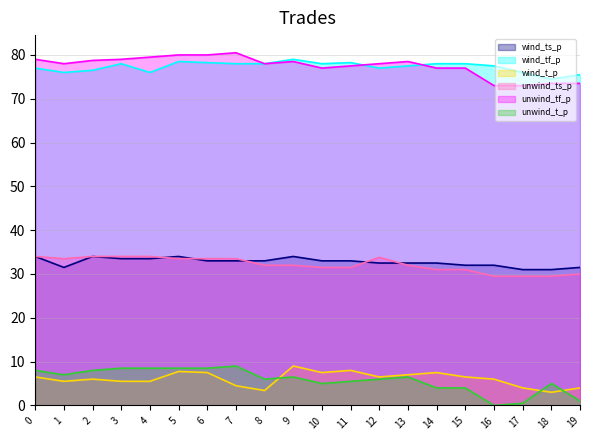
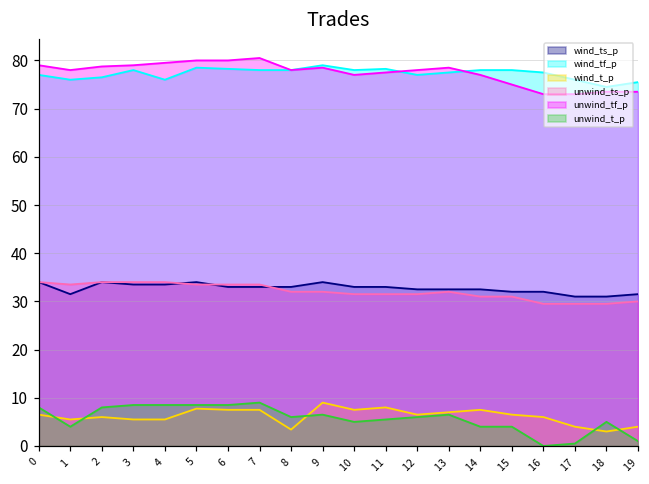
  {
    "wind_ts_p": {
      "1": 32,
      "8": 33,
      "9": 34,
      "10": 33,
      "11": 33,
      "12": 33,
      "14": 33,
      "15": 32,
      "16": 32,
      "17": 31,
      "18": 31,
      "19": 32
    },
    "wind_tf_p": {
      "0": 77,
      "1": 76,
      "2": 77,
      "3": 78,
      "4": 76,
      "5": 79,
      "6": 78,
      "7": 78,
      "10": 78,
      "11": 78,
      "12": 77,
      "13": 78,
      "14": 78,
      "15": 78,
      "16": 78,
      "19": 76
    },
    "wind_t_p": {
      "0": 7,
      "1": 6,
      "2": 6,
      "3": 6,
      "4": 6,
      "5": 8,
      "6": 8,
-     "7": 5,
+     "7": 8,
      "8": 3,
      "9": 9,
      "10": 8,
      "11": 8,
      "14": 8,
      "15": 7,
      "16": 6,
      "17": 4,
      "18": 3,
      "19": 4
    },
    "unwind_ts_p": {
      "1": 34,
      "8": 32,
      "9": 32,
      "10": 32,
      "11": 32,
-     "12": 34,
+     "12": 32,
      "14": 31,
      "15": 31,
      "16": 30,
      "17": 30,
      "18": 30,
      "19": 30
    },
    "unwind_tf_p": {
      "0": 79,
      "1": 78,
      "2": 79,
      "3": 79,
      "4": 80,
      "5": 80,
      "6": 80,
      "7": 81,
      "10": 77,
      "11": 78,
      "12": 78,
      "13": 79,
      "14": 77,
-     "15": 77,
+     "15": 75,
      "16": 73,
      "19": 74
    },
    "unwind_t_p": {
      "0": 8,
-     "1": 7,
+     "1": 4,
      "2": 8,
      "3": 9,
      "4": 9,
      "5": 9,
      "6": 9,
      "7": 9,
      "8": 6,
      "9": 7,
      "10": 5,
      "11": 6,
      "14": 4,
      "15": 4,
      "16": 0,
      "17": 1,
      "18": 5,
      "19": 1
    }
  }
